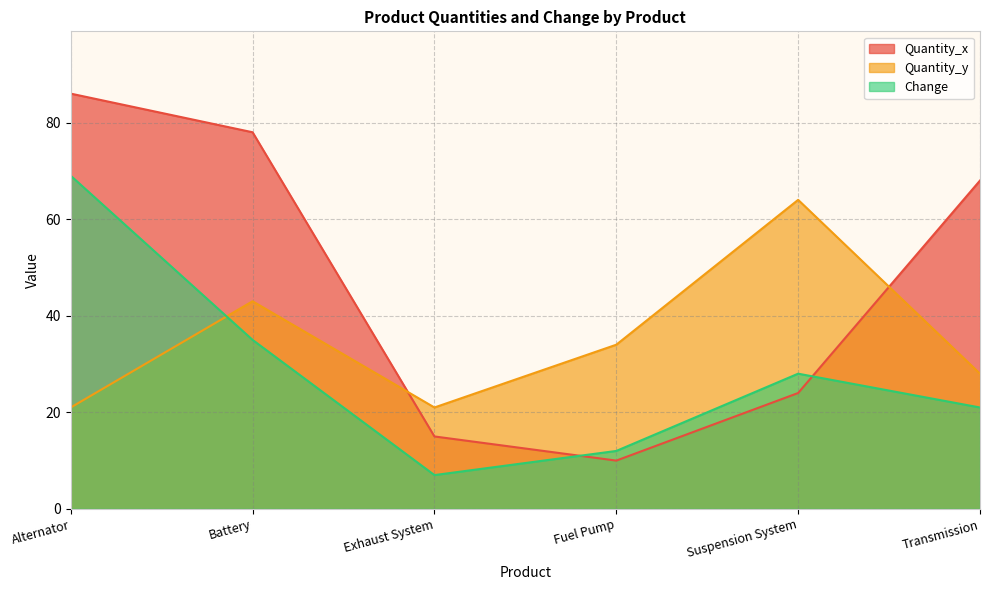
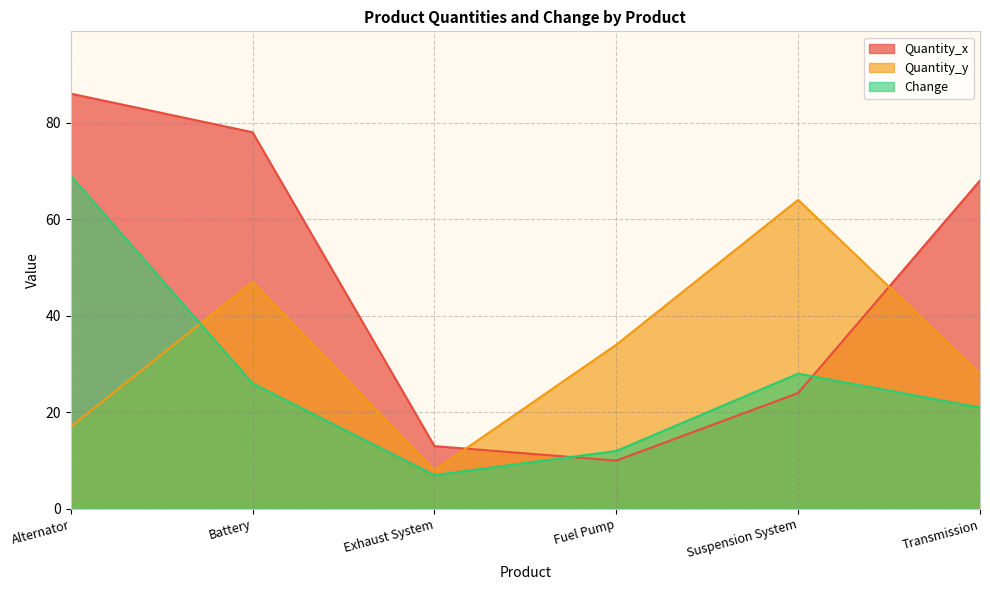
  {
    "Quantity_x": {
      "Alternator": 86,
      "Battery": 78,
-     "Exhaust System": 15,
+     "Exhaust System": 13,
      "Fuel Pump": 10,
      "Suspension System": 24,
      "Transmission": 68
    },
    "Quantity_y": {
-     "Alternator": 21,
-     "Battery": 43,
-     "Exhaust System": 21,
+     "Alternator": 17,
+     "Battery": 47,
+     "Exhaust System": 8,
      "Fuel Pump": 34,
      "Suspension System": 64,
      "Transmission": 28
    },
    "Change": {
      "Alternator": 69,
-     "Battery": 35,
+     "Battery": 26,
      "Exhaust System": 7,
      "Fuel Pump": 12,
      "Suspension System": 28,
      "Transmission": 21
    }
  }
